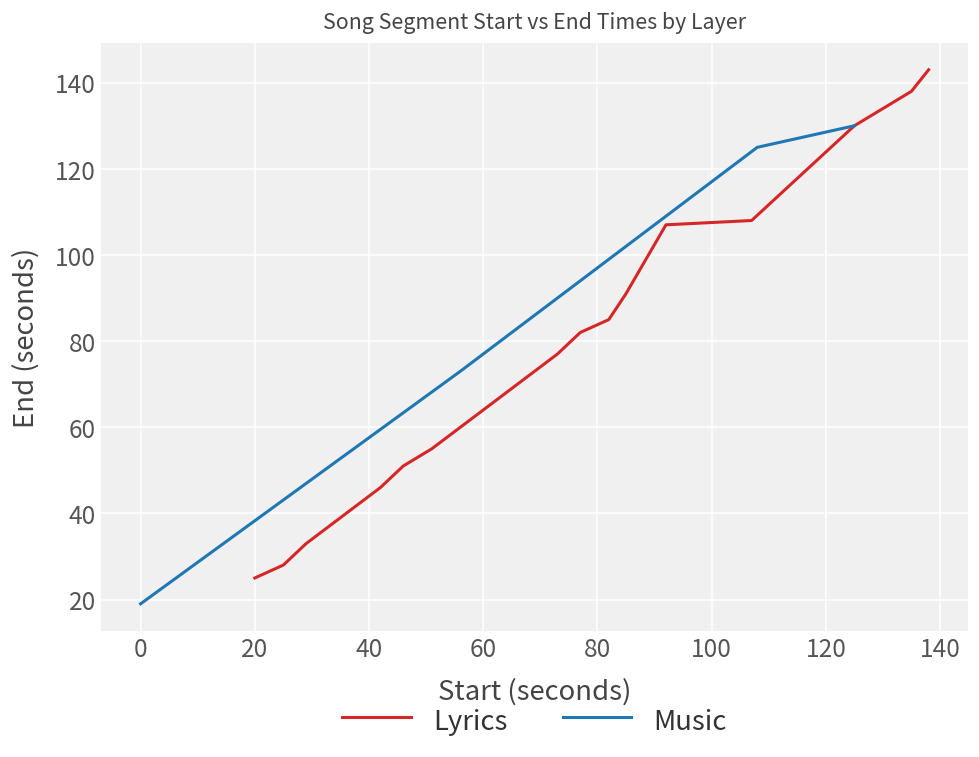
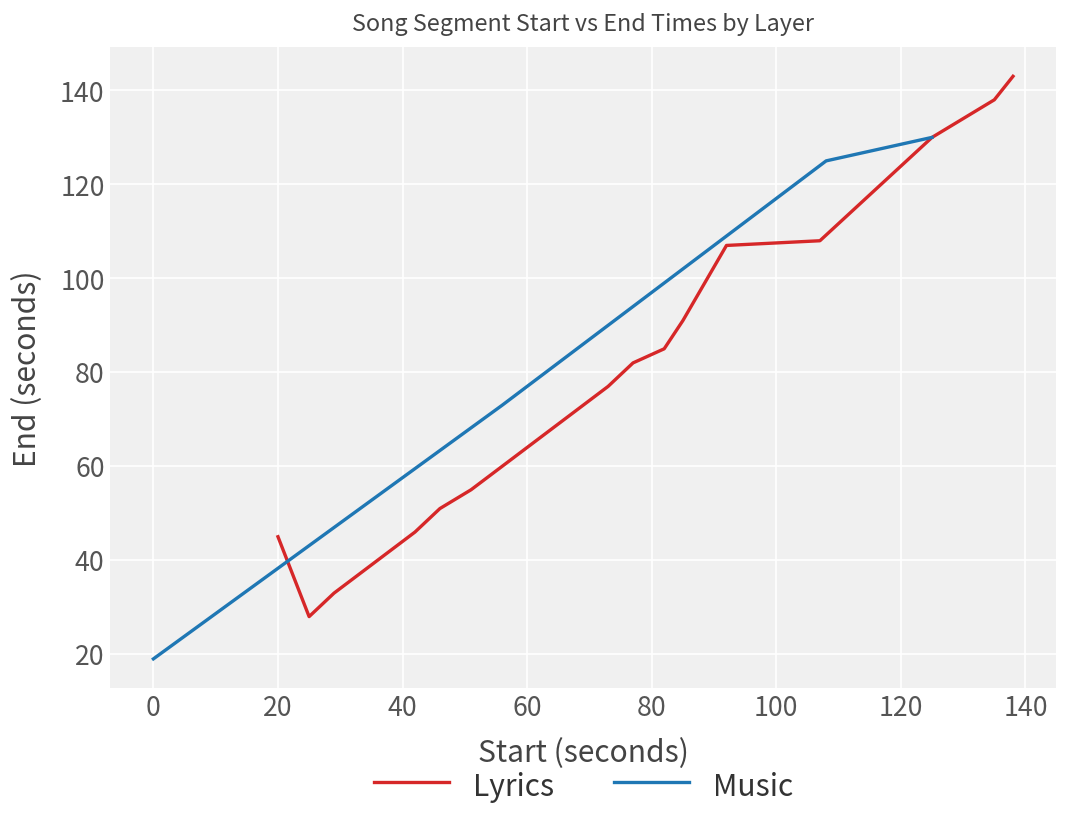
  {
    "Lyrics": {
-     "20": 25
+     "20": 45
    },
    "Music": {
      "0": 19
    }
  }
